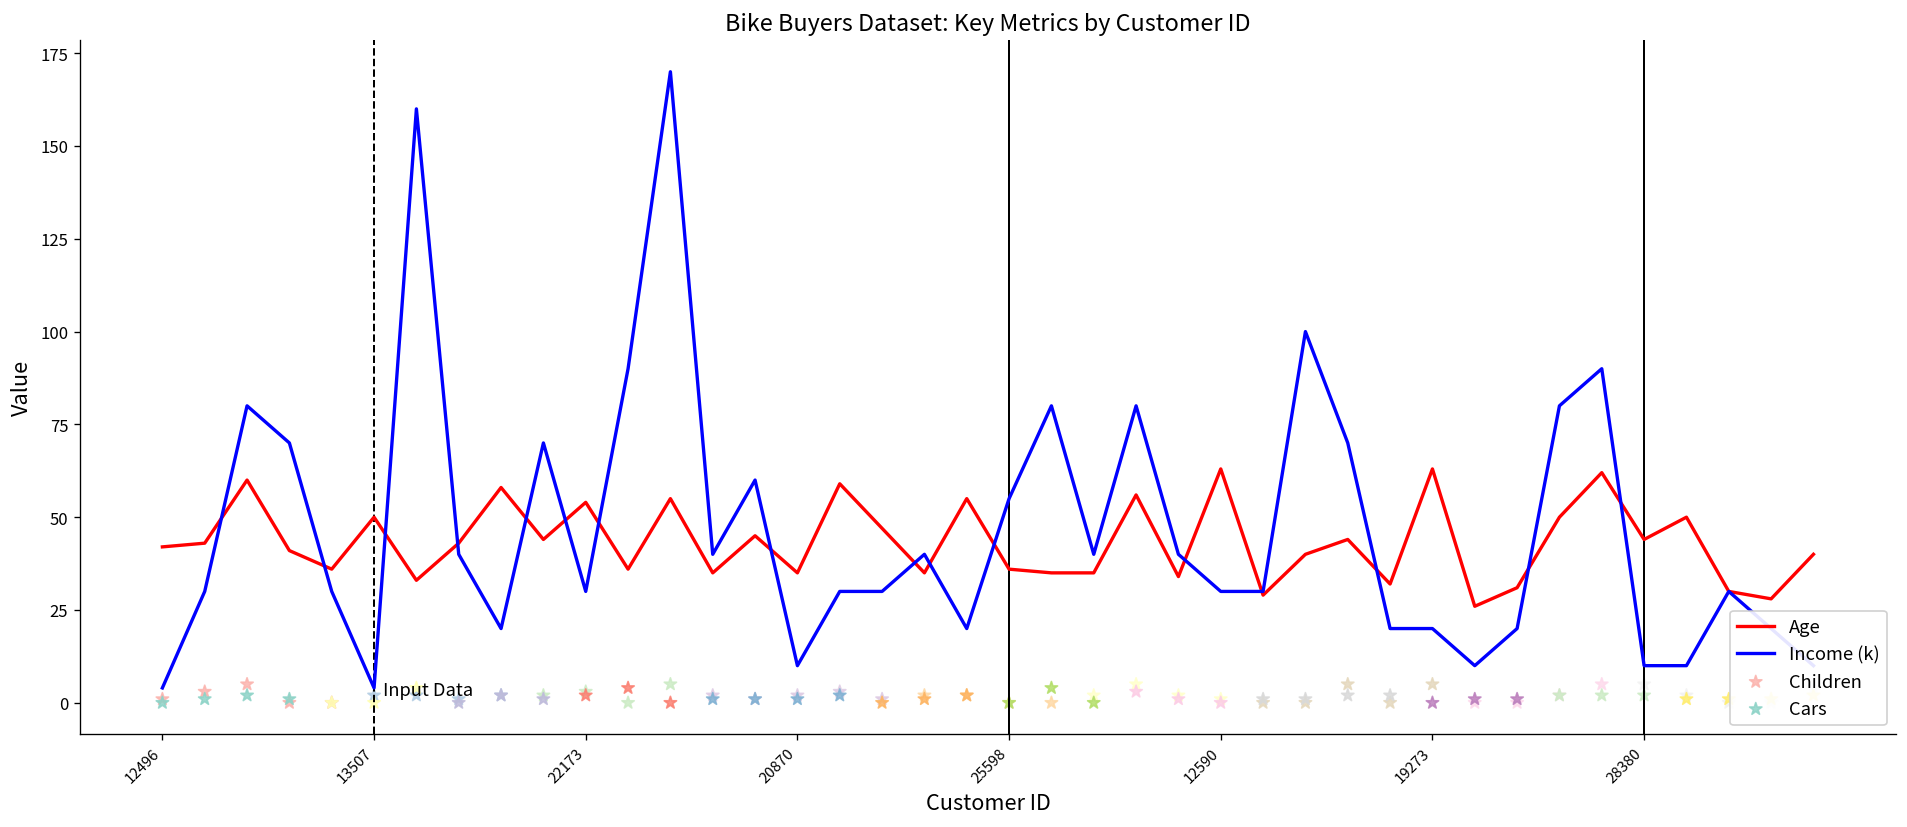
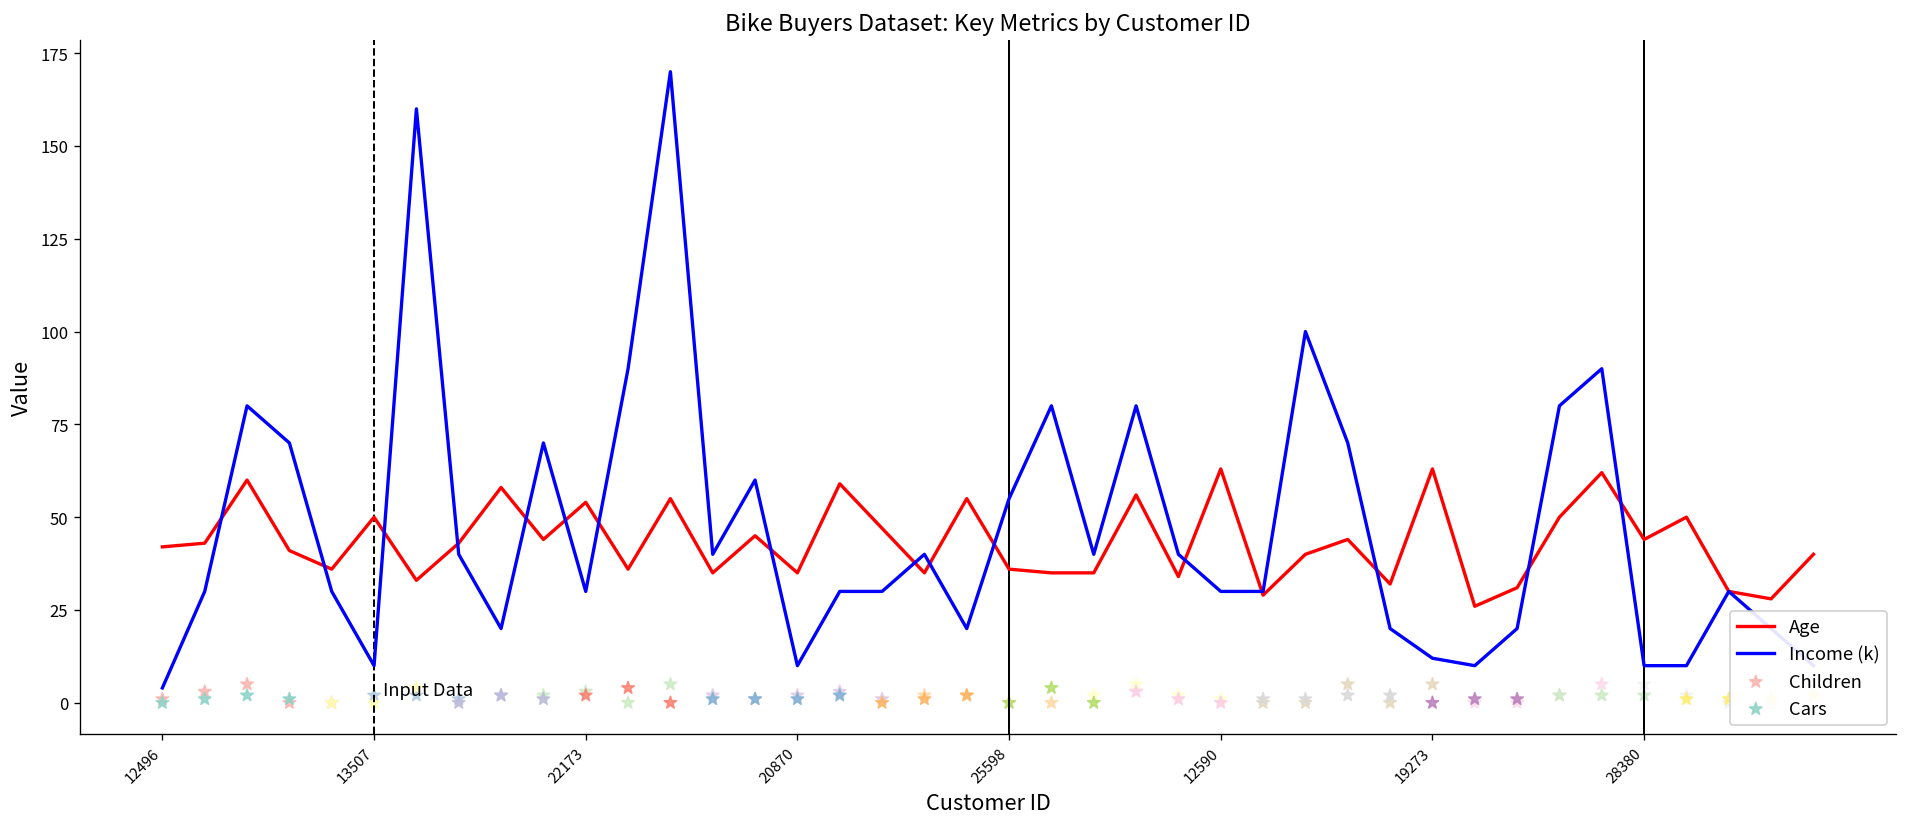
  {
    "Age": {
      "12496": 42,
      "13507": 50,
      "22173": 54,
      "20870": 35,
      "25598": 36,
      "12590": 63,
      "19273": 63,
      "28380": 44
    },
    "Income (k)": {
      "12496": 4,
-     "13507": 4,
+     "13507": 10,
      "22173": 30,
      "20870": 10,
      "25598": 55,
      "12590": 30,
-     "19273": 20,
+     "19273": 12,
      "28380": 10
    }
  }
